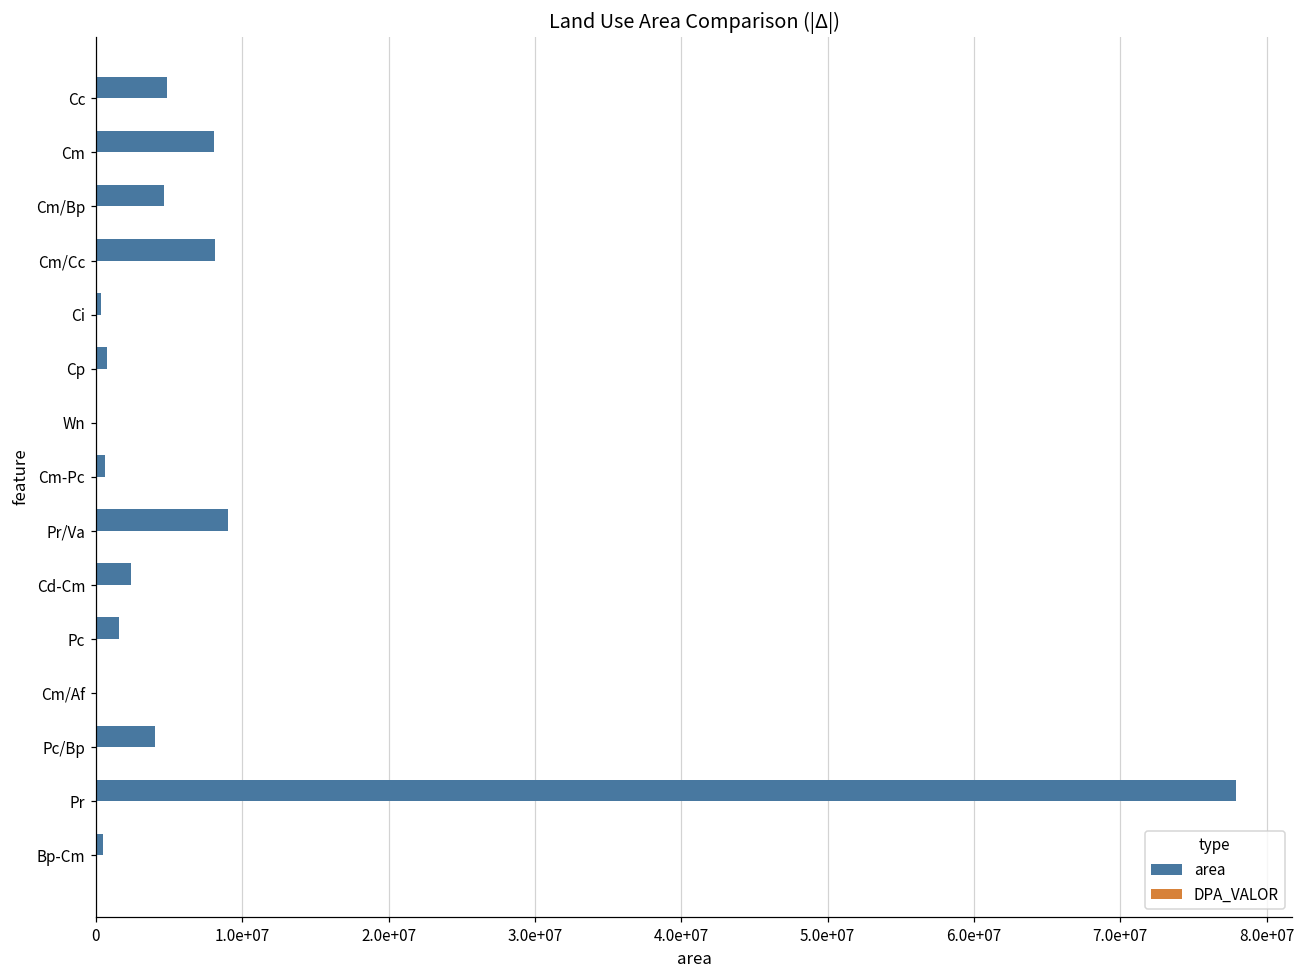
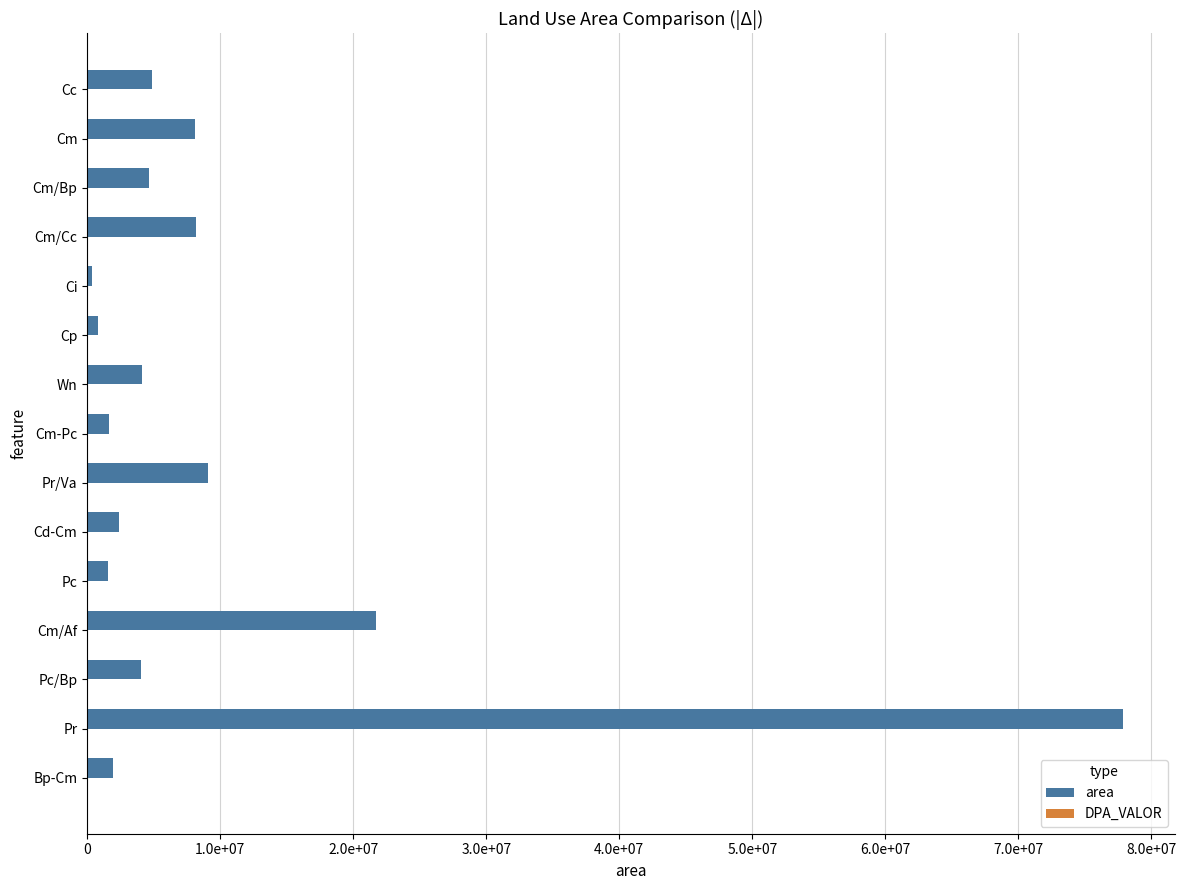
  {
    "area": {
      "Cc": 4800000,
      "Cm": 8100000,
      "Cm/Bp": 4600000,
      "Cm/Cc": 8200000,
      "Ci": 400000,
      "Cp": 800000,
-     "Wn": 0,
-     "Cm-Pc": 700000,
+     "Wn": 4100000,
+     "Cm-Pc": 1600000,
      "Pr/Va": 9100000,
      "Cd-Cm": 2400000,
      "Pc": 1600000,
-     "Cm/Af": 0,
+     "Cm/Af": 21700000,
      "Pc/Bp": 4000000,
      "Pr": 77900000,
-     "Bp-Cm": 500000
+     "Bp-Cm": 2000000
    },
    "DPA_VALOR": {
      "Cc": 0,
      "Cm": 0,
      "Cm/Bp": 0,
      "Cm/Cc": 0,
      "Ci": 0,
      "Cp": 0,
      "Wn": 0,
      "Cm-Pc": 0,
      "Pr/Va": 0,
      "Cd-Cm": 0,
      "Pc": 0,
      "Cm/Af": 0,
      "Pc/Bp": 0,
      "Pr": 0,
      "Bp-Cm": 0
    }
  }
